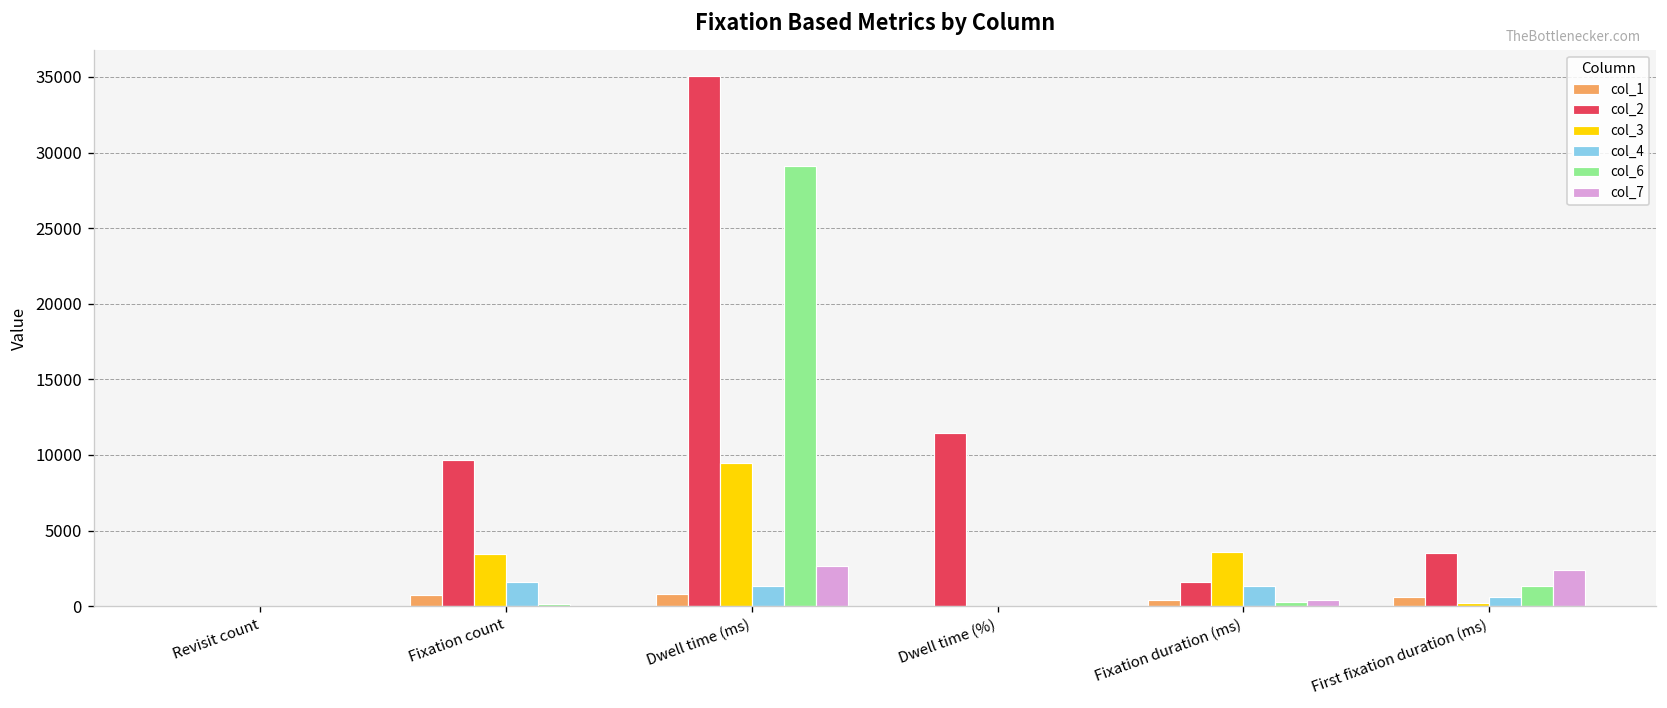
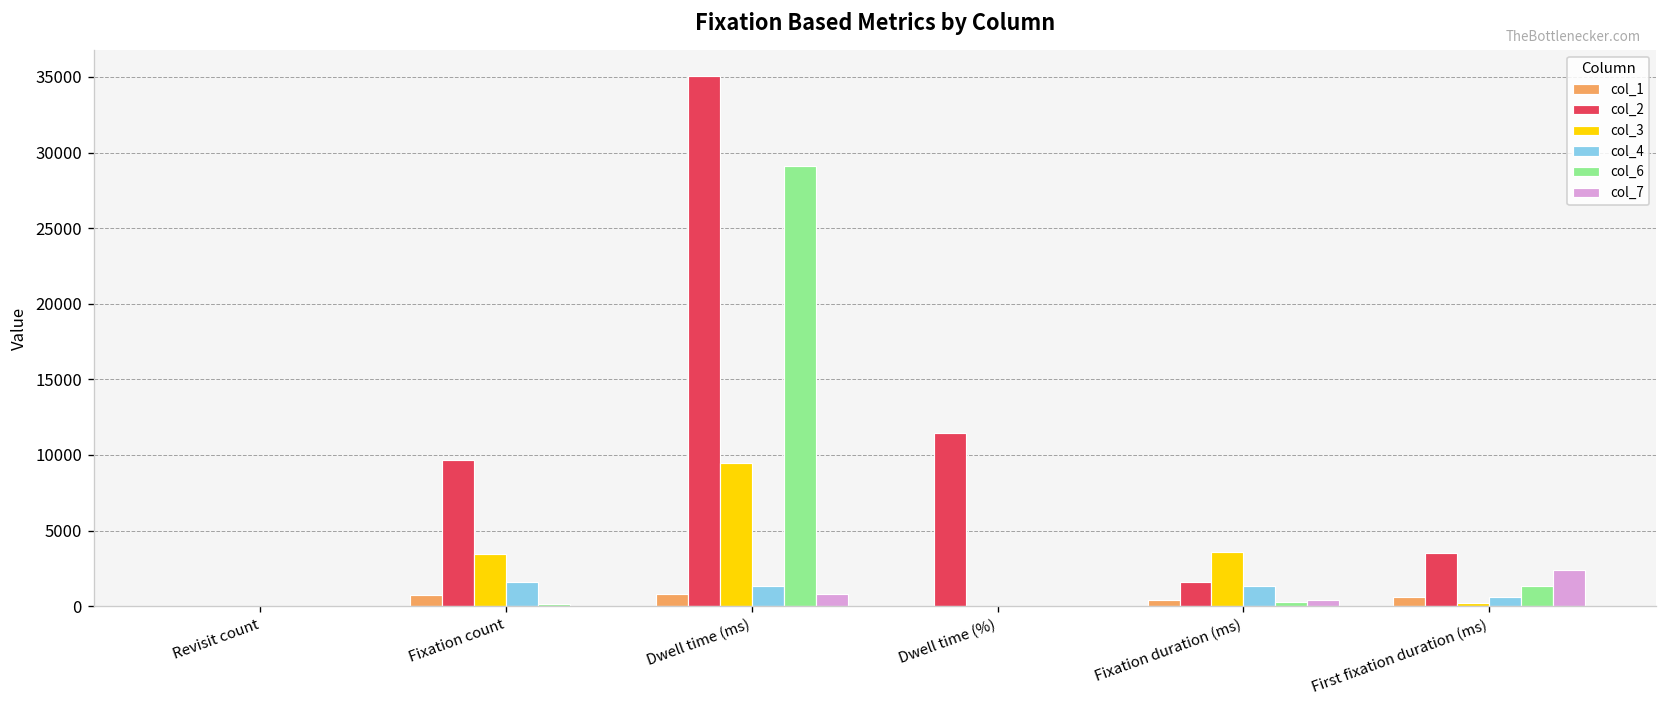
  {
    "col_1": {
      "Revisit count": 0,
      "Fixation count": 700,
      "Dwell time (ms)": 800,
      "Fixation duration (ms)": 400,
      "First fixation duration (ms)": 600
    },
    "col_2": {
      "Fixation count": 9700,
      "Dwell time (ms)": 35000,
      "Dwell time (%)": 11500,
      "Fixation duration (ms)": 1600,
      "First fixation duration (ms)": 3500
    },
    "col_3": {
      "Fixation count": 3400,
      "Dwell time (ms)": 9400,
      "Fixation duration (ms)": 3600,
      "First fixation duration (ms)": 200
    },
    "col_4": {
      "Fixation count": 1600,
      "Dwell time (ms)": 1400,
      "Fixation duration (ms)": 1400,
      "First fixation duration (ms)": 600
    },
    "col_6": {
      "Dwell time (ms)": 29100,
      "Fixation duration (ms)": 200,
      "First fixation duration (ms)": 1400
    },
    "col_7": {
      "Revisit count": 0,
-     "Dwell time (ms)": 2700,
+     "Dwell time (ms)": 800,
      "Fixation duration (ms)": 400,
      "First fixation duration (ms)": 2400
    }
  }
